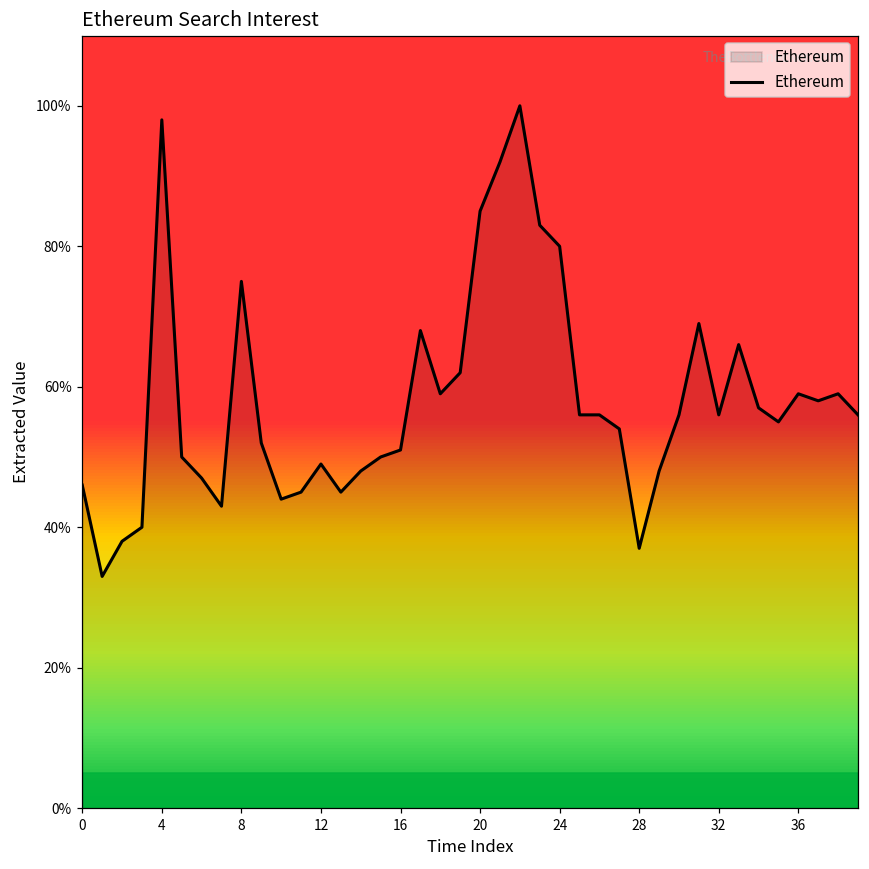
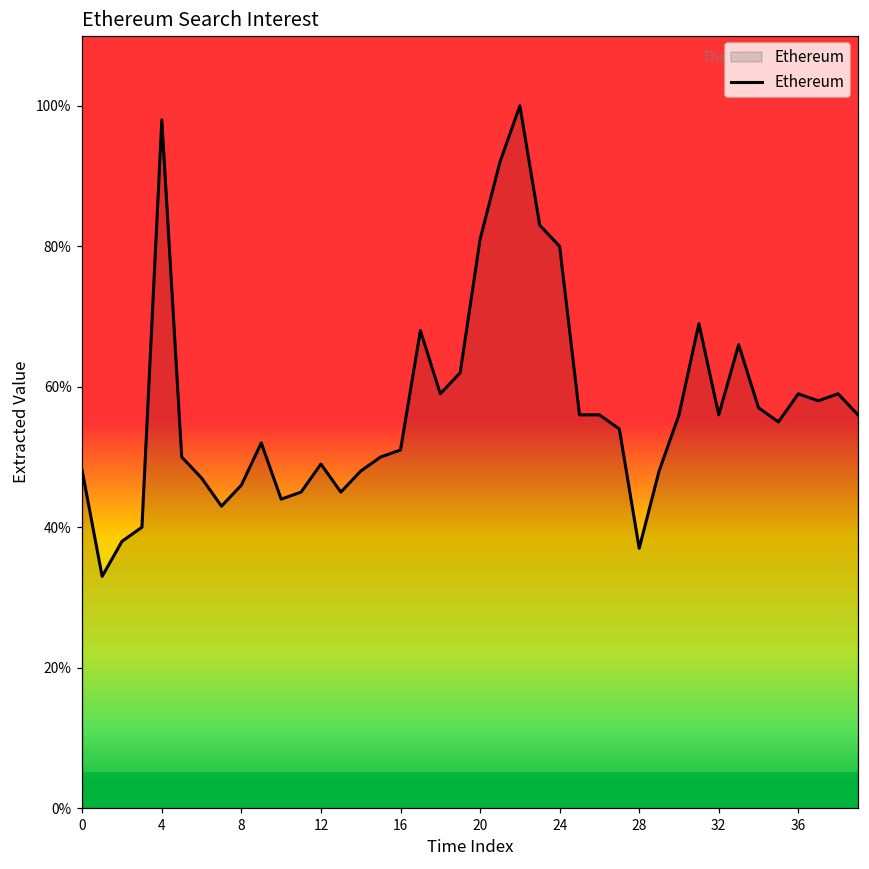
  {
-   "0": "46%",
+   "0": "48%",
    "4": "98%",
-   "8": "75%",
+   "8": "46%",
    "12": "49%",
    "16": "51%",
-   "20": "85%",
+   "20": "81%",
    "24": "80%",
    "28": "37%",
    "32": "56%",
    "36": "59%"
  }
